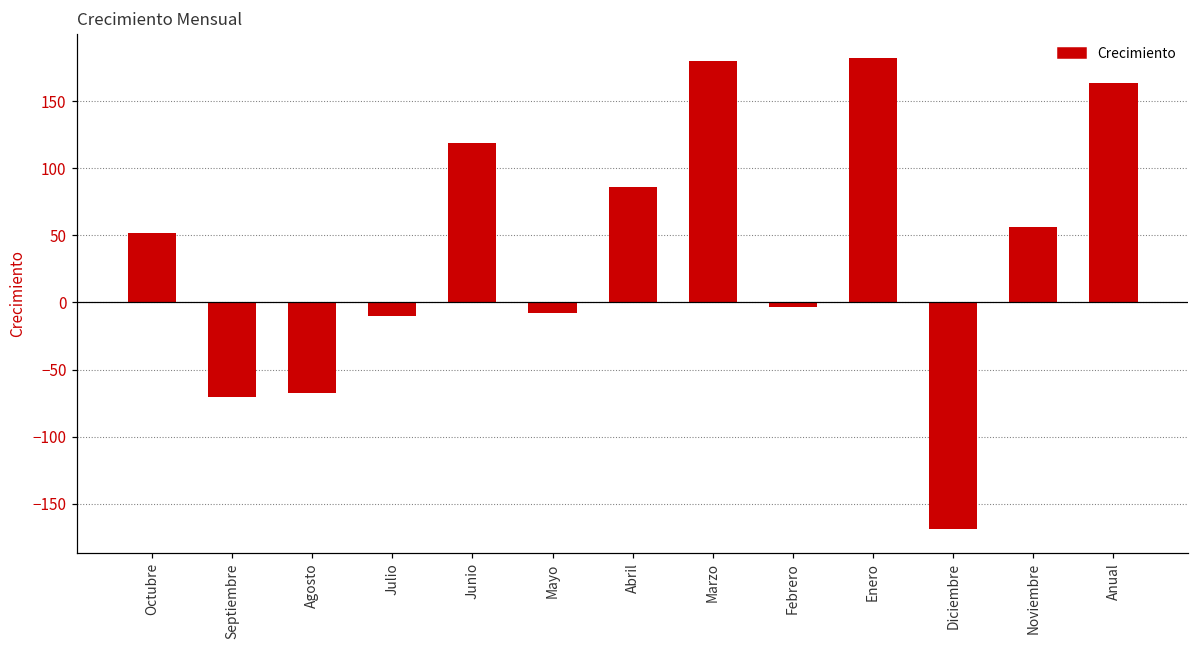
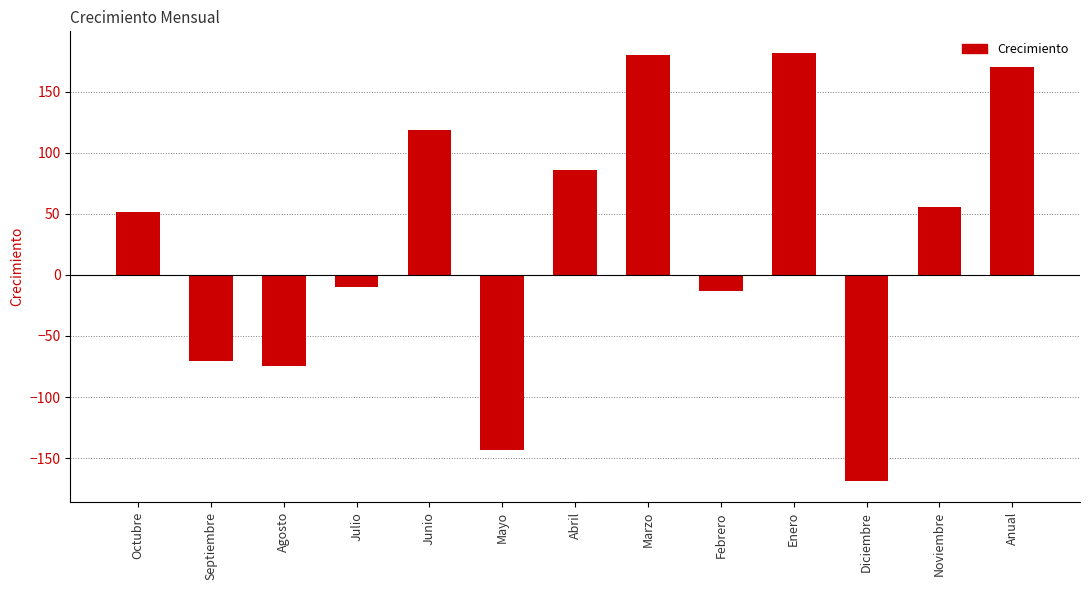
  {
    "Octubre": 52,
    "Septiembre": -71,
-   "Agosto": -67,
+   "Agosto": -74,
    "Julio": -10,
    "Junio": 119,
-   "Mayo": -8,
+   "Mayo": -143,
    "Abril": 86,
    "Marzo": 180,
-   "Febrero": -4,
+   "Febrero": -13,
    "Enero": 182,
    "Diciembre": -169,
    "Noviembre": 56,
-   "Anual": 164
+   "Anual": 171
  }
